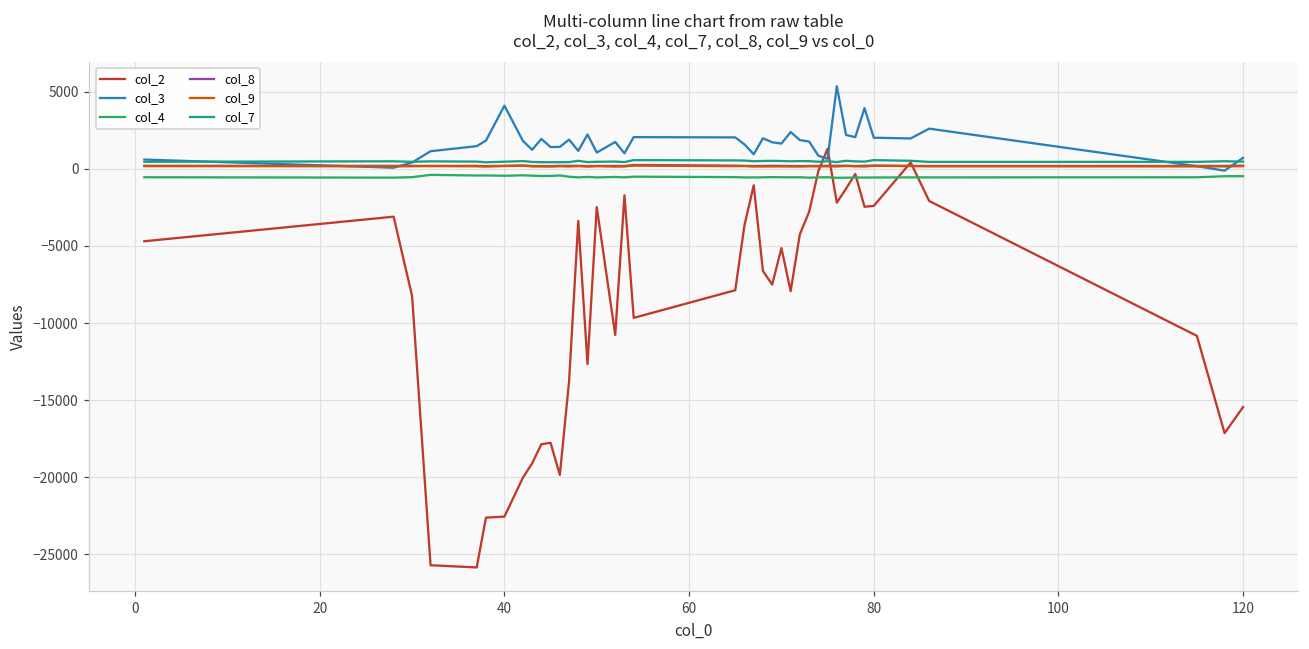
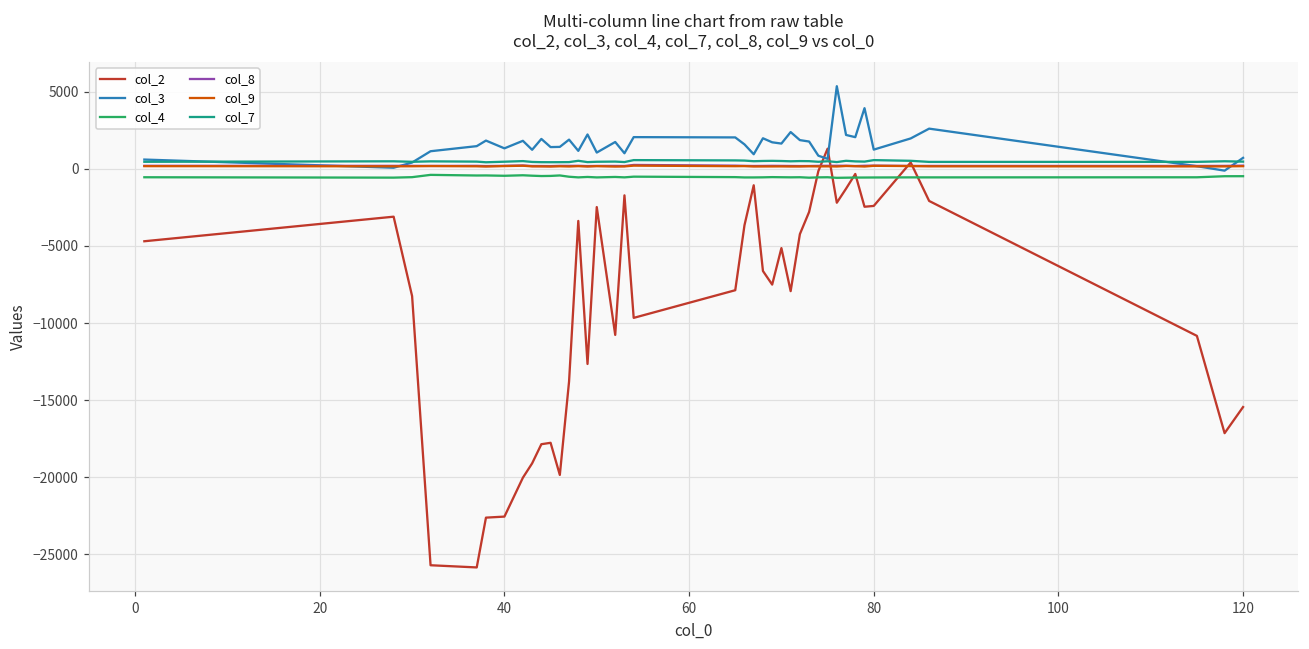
  {
    "col_3": {
-     "40": 4100,
-     "80": 2000,
+     "40": 1300,
+     "80": 1200,
      "120": 700
    }
  }
